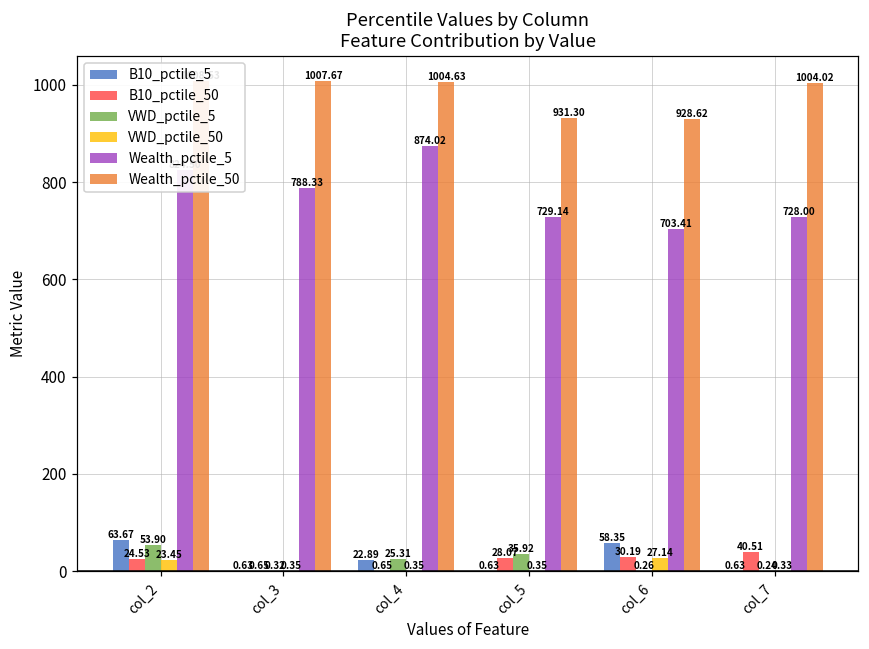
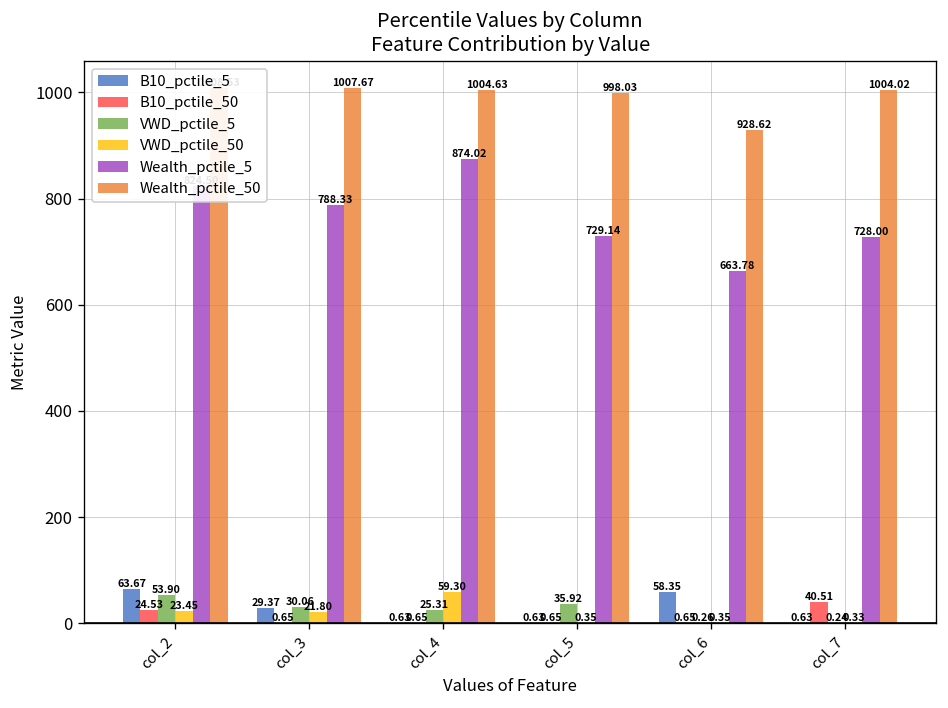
  {
    "B10_pctile_5": {
      "col_2": 63.67,
-     "col_3": 0.63,
-     "col_4": 22.89,
+     "col_3": 29.37,
+     "col_4": 0.63,
      "col_6": 58.35,
      "col_7": 0.63
    },
    "B10_pctile_50": {
      "col_2": 24.53,
      "col_3": 0.65,
-     "col_5": 28.07,
-     "col_6": 30.19,
+     "col_5": 0.65,
+     "col_6": 0.65,
      "col_7": 40.51
    },
    "VWD_pctile_5": {
      "col_2": 53.90,
-     "col_3": 0.32,
+     "col_3": 30.06,
      "col_4": 25.31,
      "col_5": 35.92
    },
    "VWD_pctile_50": {
      "col_2": 23.45,
-     "col_3": 0.35,
-     "col_4": 0.35,
+     "col_3": 21.80,
+     "col_4": 59.30,
      "col_5": 0.35,
-     "col_6": 27.14
+     "col_6": 0.35
    },
    "Wealth_pctile_5": {
      "col_3": 788.33,
      "col_4": 874.02,
      "col_5": 729.14,
-     "col_6": 703.41,
+     "col_6": 663.78,
      "col_7": 728.00
    },
    "Wealth_pctile_50": {
      "col_3": 1007.67,
      "col_4": 1004.63,
-     "col_5": 931.30,
+     "col_5": 998.03,
      "col_6": 928.62,
      "col_7": 1004.02
    }
  }
